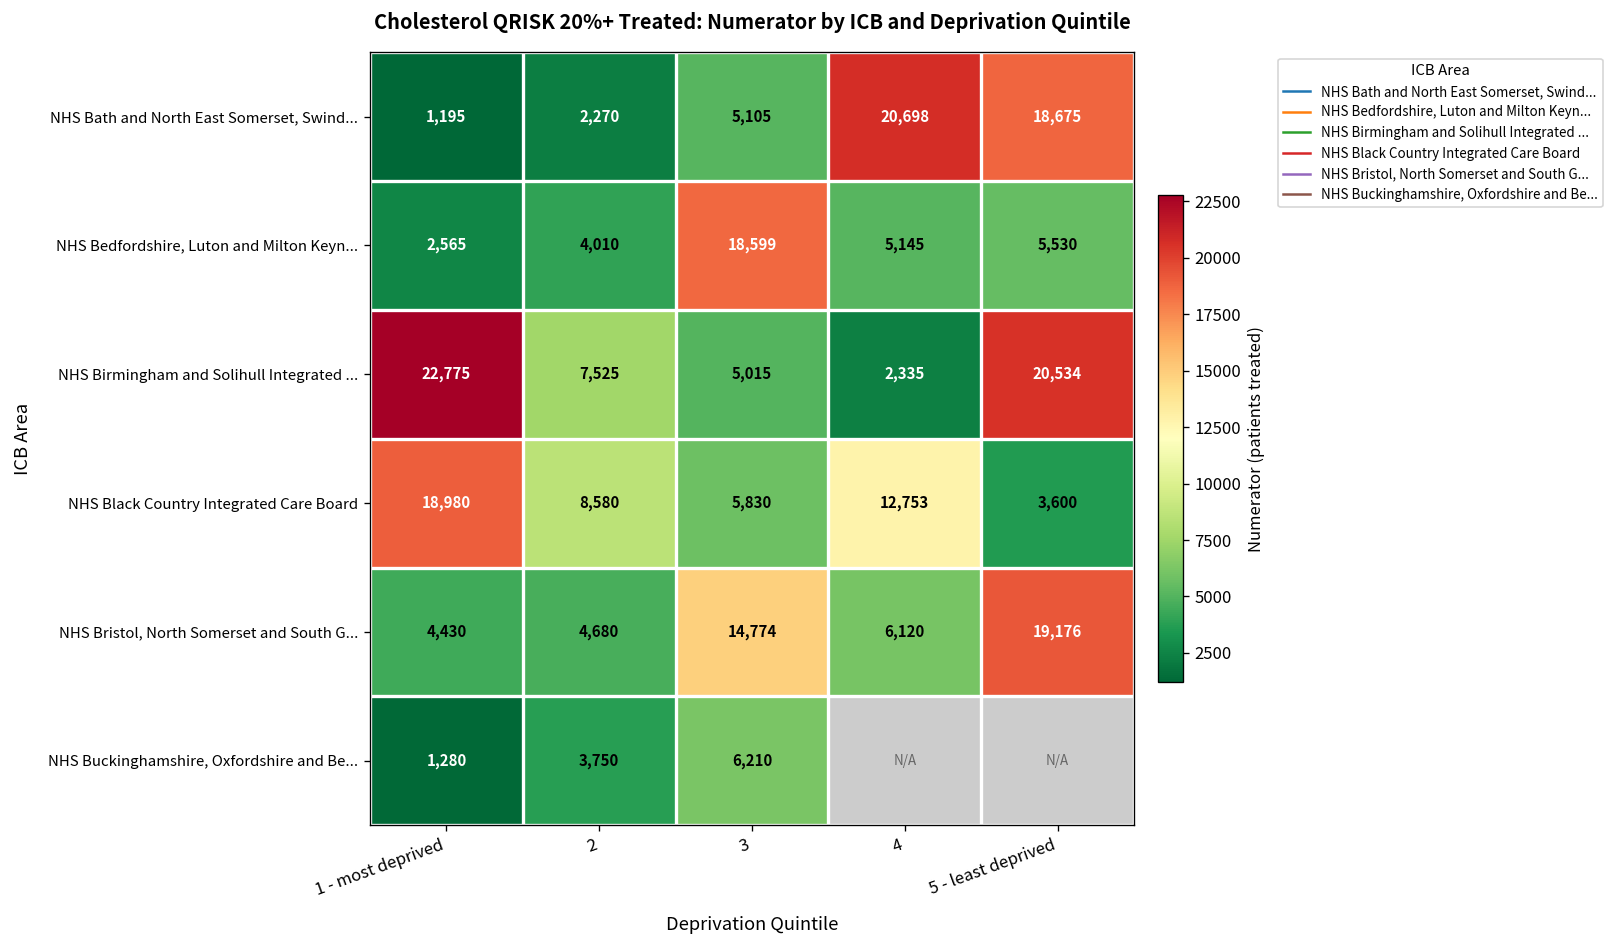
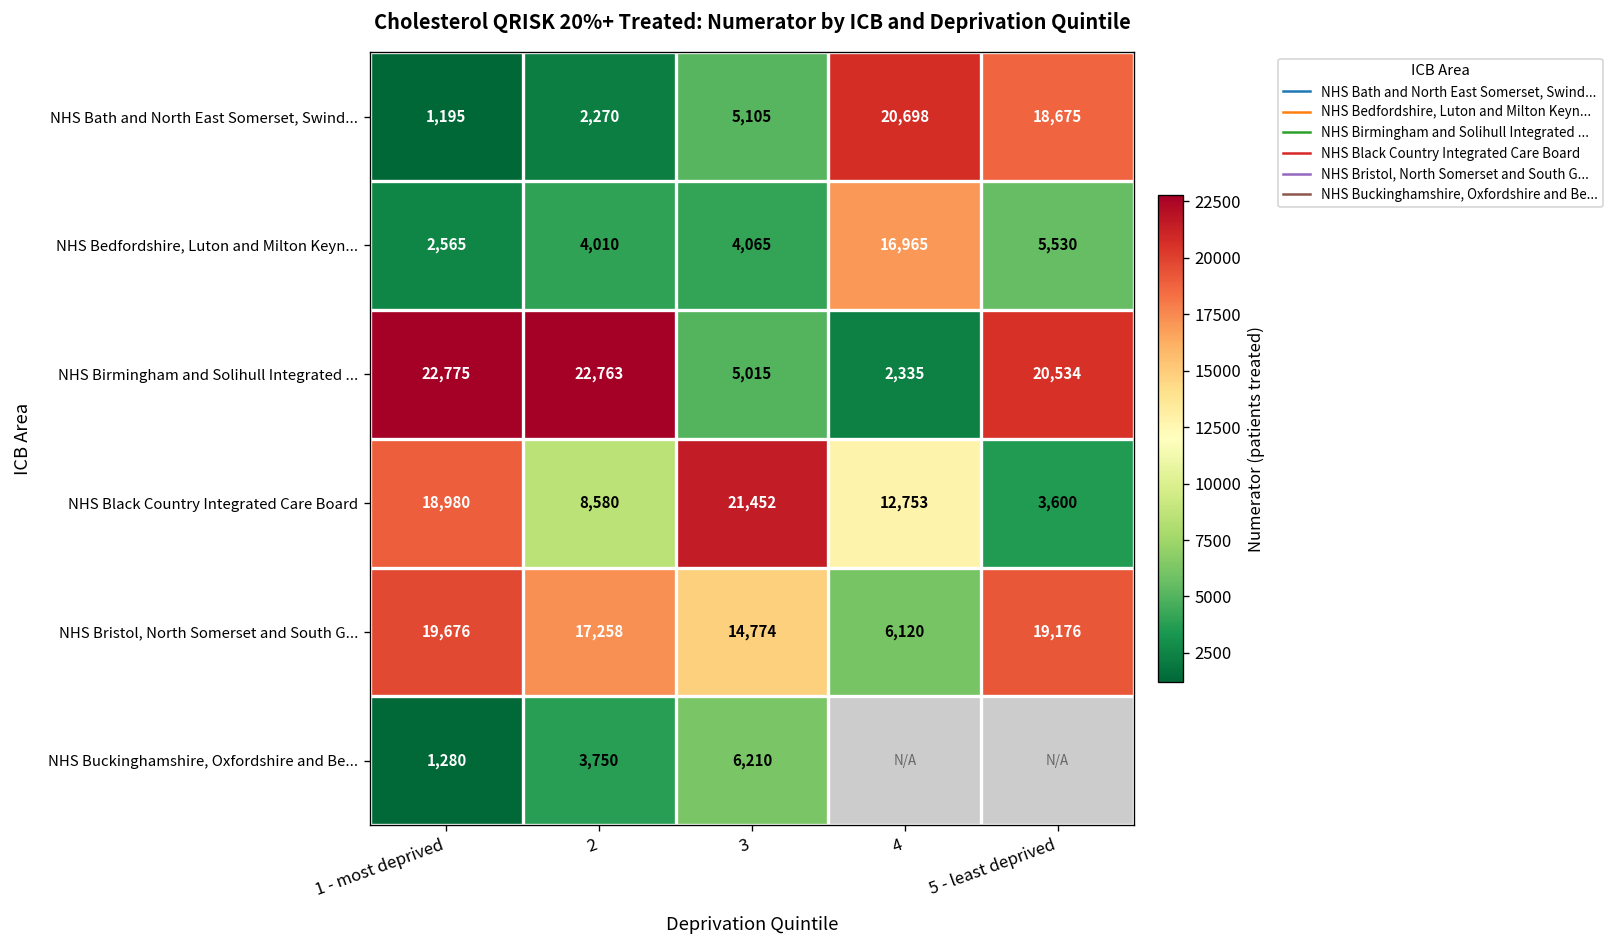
  {
    "NHS Bath and North East Somerset, Swind...": {
      "1 - most deprived": "1,195",
      "2": "2,270",
      "3": "5,105",
      "4": "20,698",
      "5 - least deprived": "18,675"
    },
    "NHS Bedfordshire, Luton and Milton Keyn...": {
      "1 - most deprived": "2,565",
      "2": "4,010",
-     "3": "18,599",
-     "4": "5,145",
+     "3": "4,065",
+     "4": "16,965",
      "5 - least deprived": "5,530"
    },
    "NHS Birmingham and Solihull Integrated ...": {
      "1 - most deprived": "22,775",
-     "2": "7,525",
+     "2": "22,763",
      "3": "5,015",
      "4": "2,335",
      "5 - least deprived": "20,534"
    },
    "NHS Black Country Integrated Care Board": {
      "1 - most deprived": "18,980",
      "2": "8,580",
-     "3": "5,830",
+     "3": "21,452",
      "4": "12,753",
      "5 - least deprived": "3,600"
    },
    "NHS Bristol, North Somerset and South G...": {
-     "1 - most deprived": "4,430",
-     "2": "4,680",
+     "1 - most deprived": "19,676",
+     "2": "17,258",
      "3": "14,774",
      "4": "6,120",
      "5 - least deprived": "19,176"
    },
    "NHS Buckinghamshire, Oxfordshire and Be...": {
      "1 - most deprived": "1,280",
      "2": "3,750",
      "3": "6,210"
    }
  }
